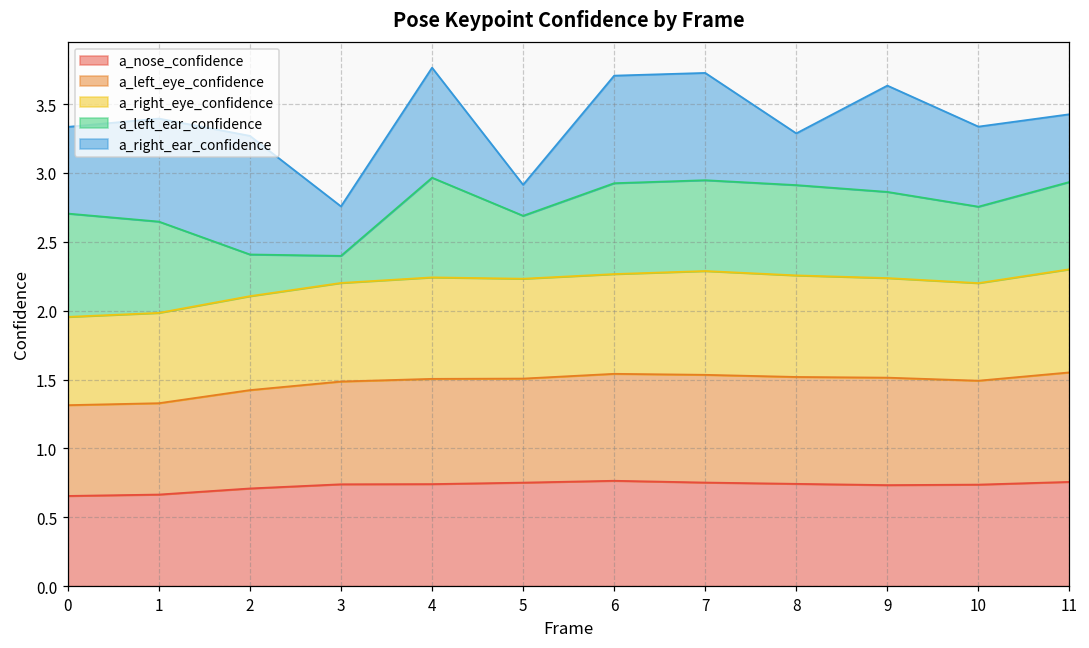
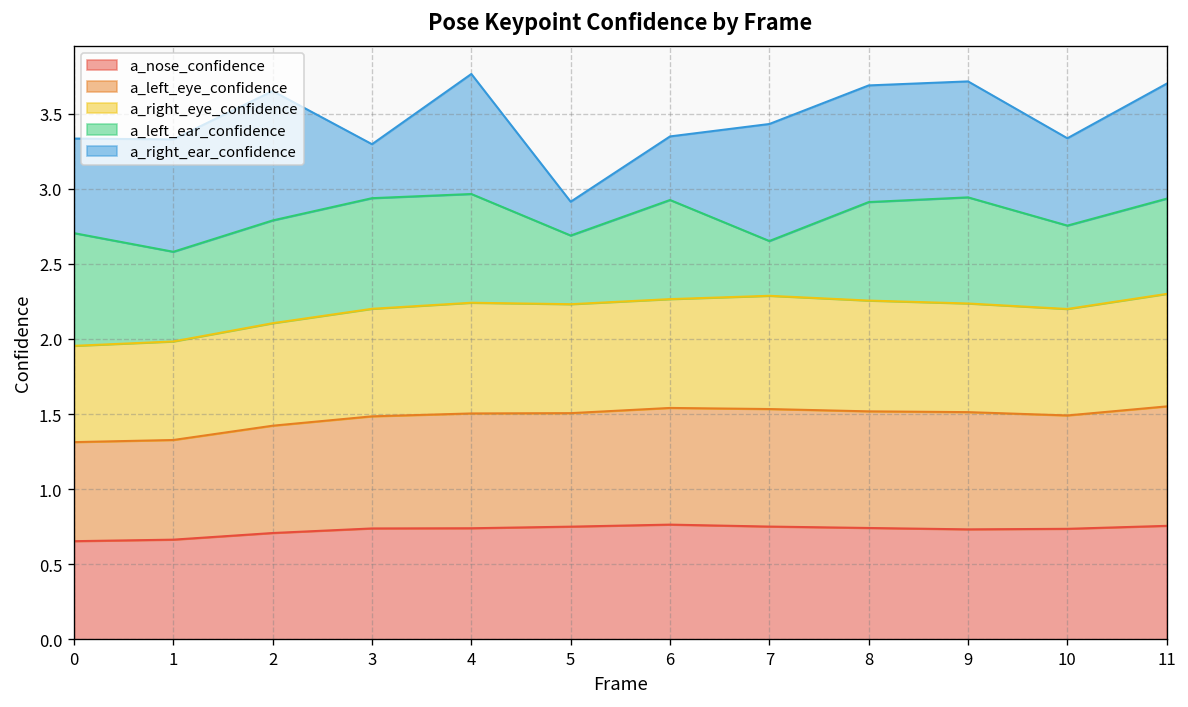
  {
    "a_left_ear_confidence": {
      "0": 0.75,
-     "1": 0.66,
-     "2": 0.30,
-     "3": 0.20,
+     "1": 0.60,
+     "2": 0.68,
+     "3": 0.74,
      "4": 0.72,
      "5": 0.46,
      "6": 0.66,
-     "7": 0.66,
+     "7": 0.36,
      "8": 0.66,
-     "9": 0.63,
+     "9": 0.71,
      "10": 0.55,
      "11": 0.63
    },
    "a_right_ear_confidence": {
      "0": 0.63,
      "3": 0.36,
      "4": 0.80,
      "5": 0.22,
-     "6": 0.78,
+     "6": 0.42,
      "7": 0.78,
-     "8": 0.38,
+     "8": 0.78,
      "9": 0.77,
      "10": 0.58,
-     "11": 0.49
+     "11": 0.77
    }
  }
